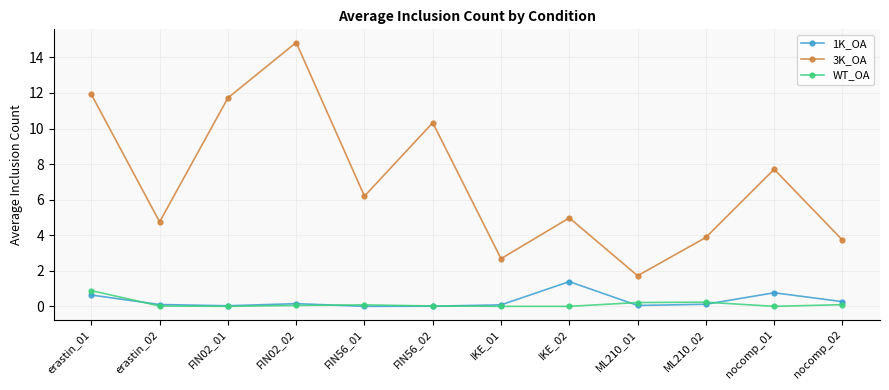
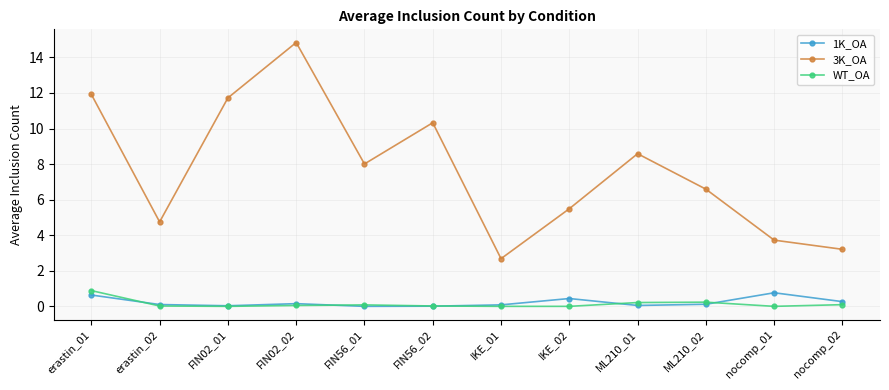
  {
    "1K_OA": {
      "erastin_01": 0.6,
-     "IKE_02": 1.4,
+     "IKE_02": 0.4,
      "ML210_01": 0.1,
      "nocomp_01": 0.8,
      "nocomp_02": 0.3
    },
    "3K_OA": {
      "erastin_01": 11.9,
      "erastin_02": 4.7,
      "FIN02_01": 11.7,
      "FIN02_02": 14.8,
-     "FIN56_01": 6.2,
+     "FIN56_01": 8.0,
      "FIN56_02": 10.3,
      "IKE_01": 2.7,
-     "IKE_02": 5.0,
-     "ML210_01": 1.7,
-     "ML210_02": 3.9,
-     "nocomp_01": 7.7,
-     "nocomp_02": 3.7
+     "IKE_02": 5.5,
+     "ML210_01": 8.6,
+     "ML210_02": 6.6,
+     "nocomp_01": 3.7,
+     "nocomp_02": 3.2
    },
    "WT_OA": {
      "erastin_01": 0.9,
      "IKE_02": 0.0,
      "ML210_01": 0.2,
      "nocomp_01": 0.0,
      "nocomp_02": 0.1
    }
  }
